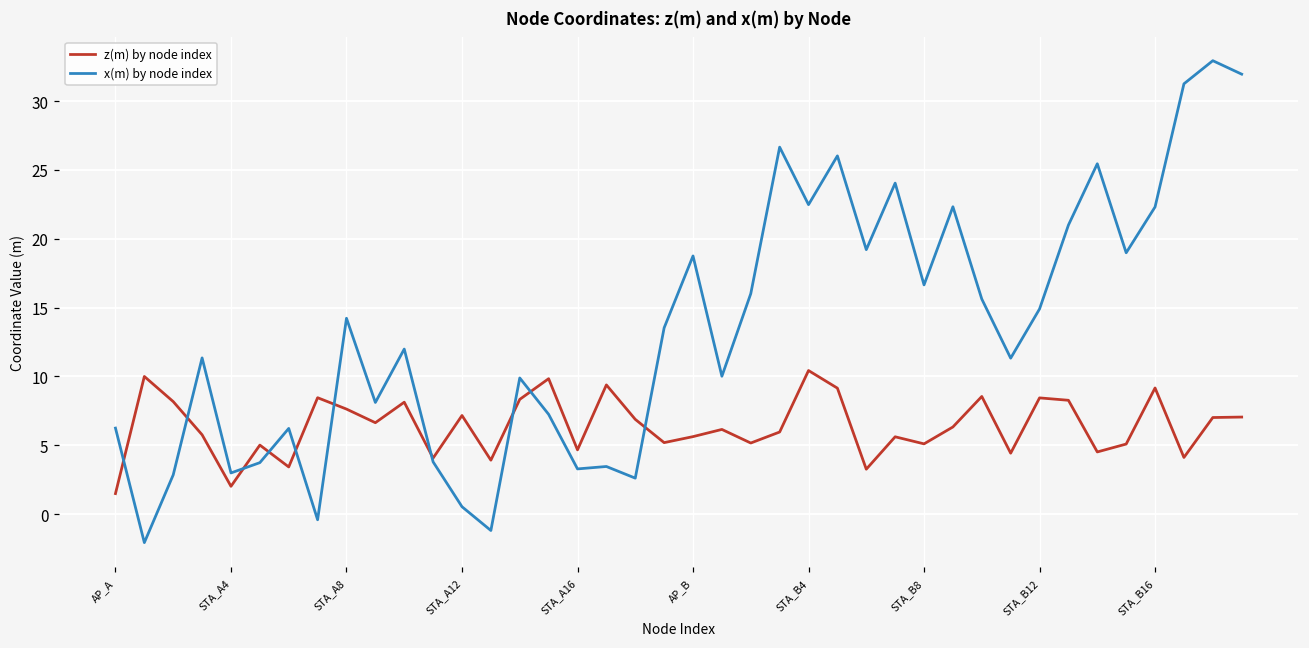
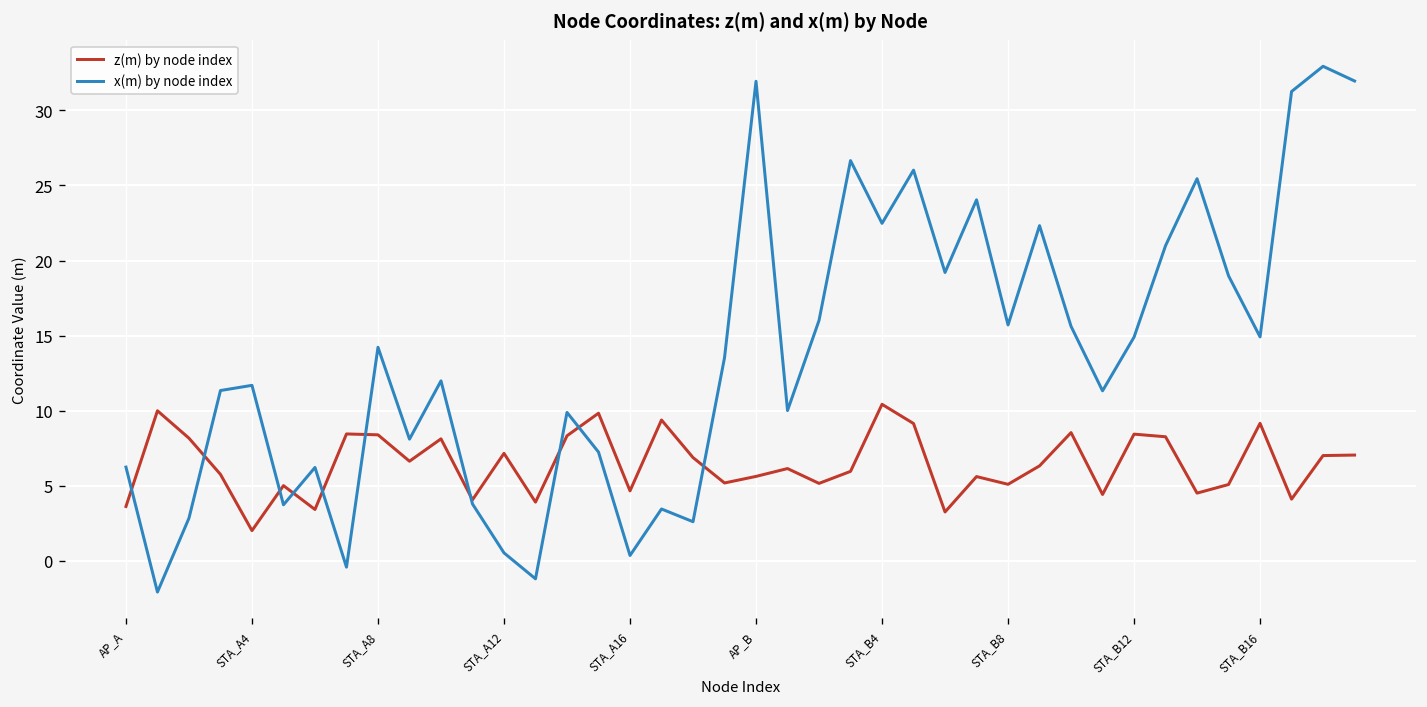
  {
    "z(m) by node index": {
-     "AP_A": 1.5,
+     "AP_A": 3.6,
      "STA_A4": 2.0,
-     "STA_A8": 7.6,
+     "STA_A8": 8.4,
      "STA_A12": 7.2,
      "STA_A16": 4.7,
      "AP_B": 5.6,
      "STA_B4": 10.4,
      "STA_B8": 5.1,
      "STA_B12": 8.4,
      "STA_B16": 9.2
    },
    "x(m) by node index": {
      "AP_A": 6.3,
-     "STA_A4": 3.0,
+     "STA_A4": 11.7,
      "STA_A8": 14.2,
      "STA_A12": 0.5,
-     "STA_A16": 3.3,
-     "AP_B": 18.8,
+     "STA_A16": 0.4,
+     "AP_B": 31.9,
      "STA_B4": 22.5,
-     "STA_B8": 16.6,
+     "STA_B8": 15.7,
      "STA_B12": 14.9,
-     "STA_B16": 22.3
+     "STA_B16": 14.9
    }
  }
